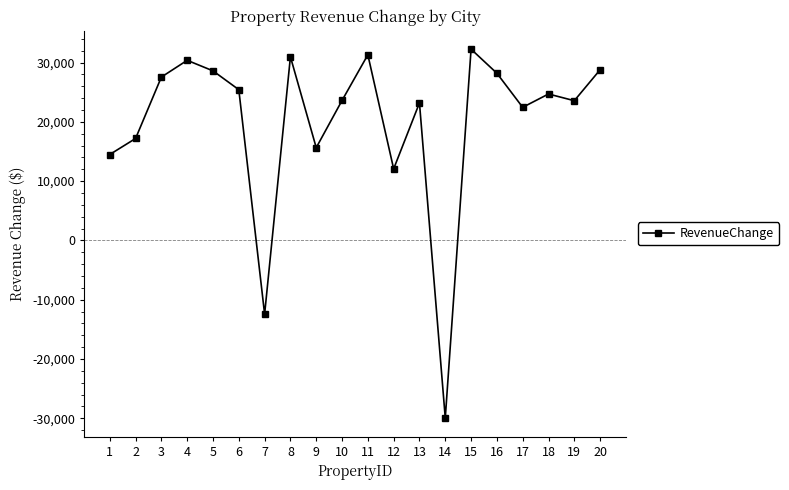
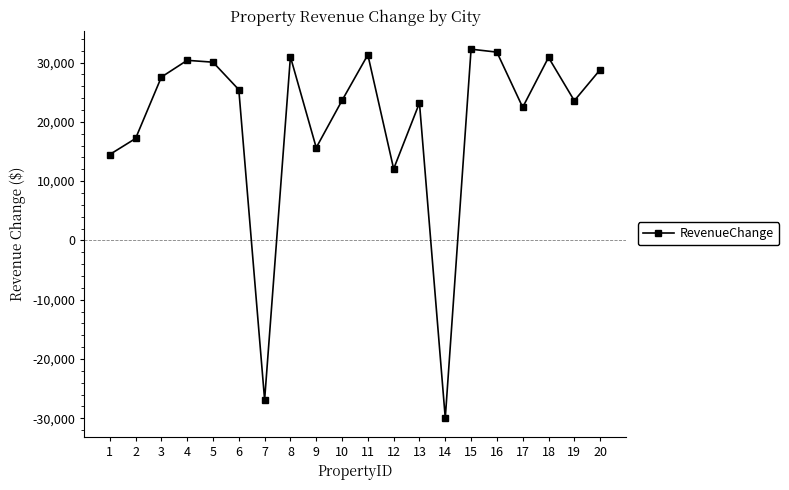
  {
    "1": "14,000",
    "2": "17,000",
    "3": "28,000",
    "4": "30,000",
-   "5": "29,000",
+   "5": "30,000",
    "6": "25,000",
-   "7": "-12,000",
+   "7": "-27,000",
    "8": "31,000",
    "9": "16,000",
    "10": "24,000",
    "11": "31,000",
    "12": "12,000",
    "13": "23,000",
    "14": "-30,000",
    "15": "32,000",
-   "16": "28,000",
+   "16": "32,000",
    "17": "22,000",
-   "18": "25,000",
+   "18": "31,000",
    "19": "24,000",
    "20": "29,000"
  }
